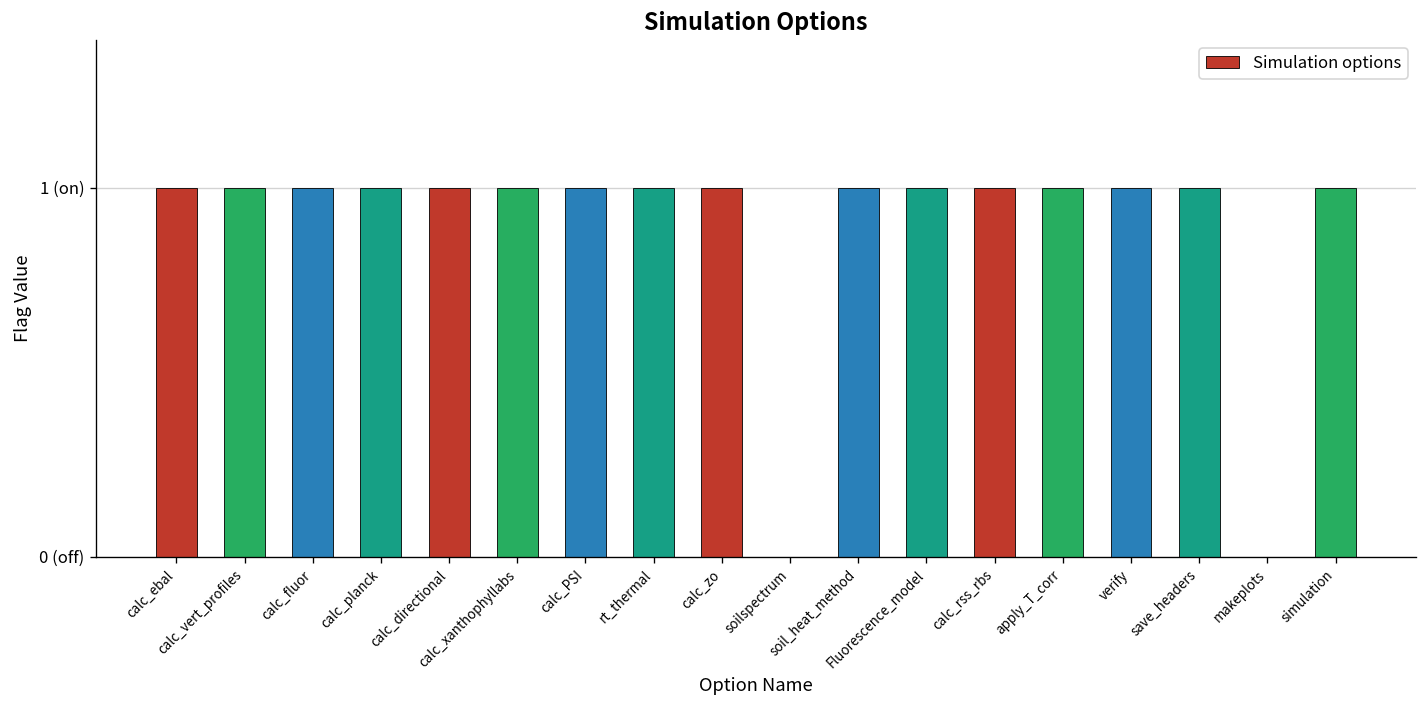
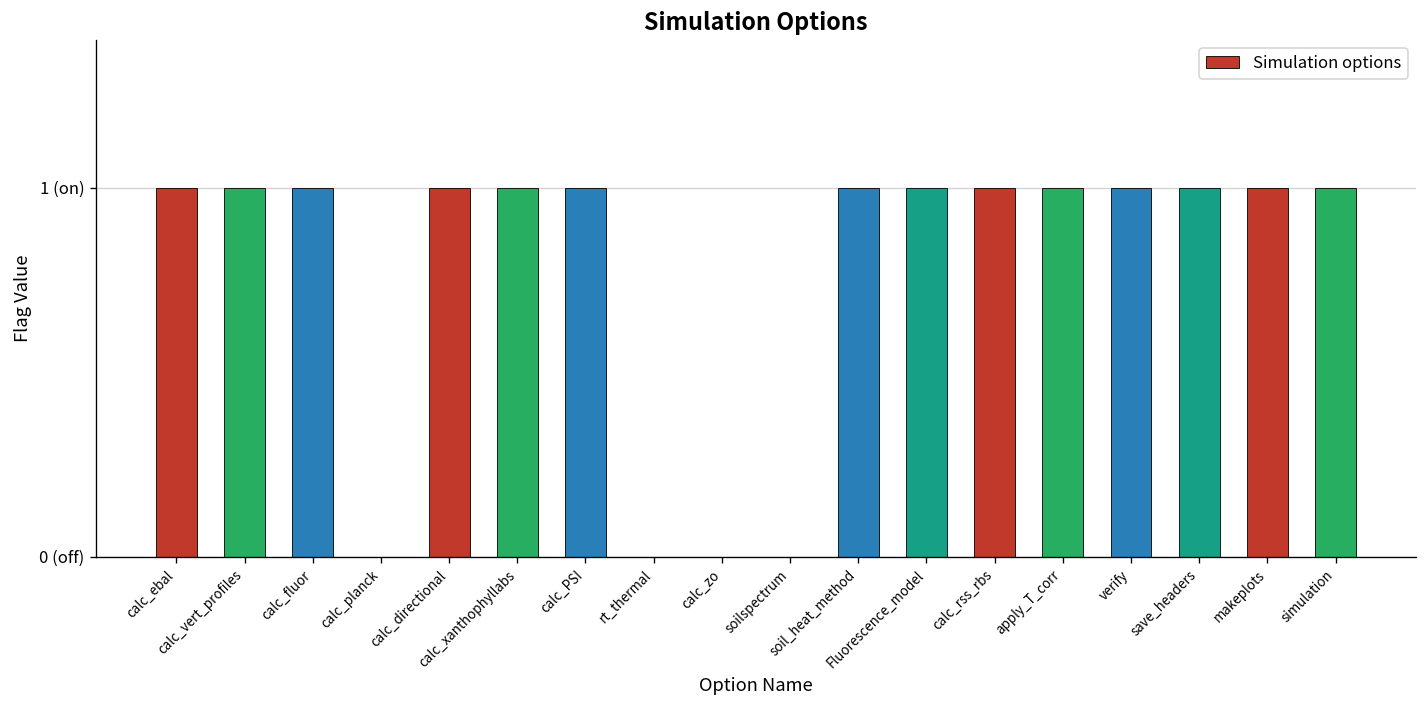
  {
    "calc_ebal": "1 (on)",
    "calc_vert_profiles": "1 (on)",
    "calc_fluor": "1 (on)",
-   "calc_planck": "1 (on)",
+   "calc_planck": "0 (on)",
    "calc_directional": "1 (on)",
    "calc_xanthophyllabs": "1 (on)",
    "calc_PSI": "1 (on)",
-   "rt_thermal": "1 (on)",
-   "calc_zo": "1 (on)",
+   "rt_thermal": "0 (on)",
+   "calc_zo": "0 (on)",
    "soilspectrum": "0 (on)",
    "soil_heat_method": "1 (on)",
    "Fluorescence_model": "1 (on)",
    "calc_rss_rbs": "1 (on)",
    "apply_T_corr": "1 (on)",
    "verify": "1 (on)",
    "save_headers": "1 (on)",
-   "makeplots": "0 (on)",
+   "makeplots": "1 (on)",
    "simulation": "1 (on)"
  }
